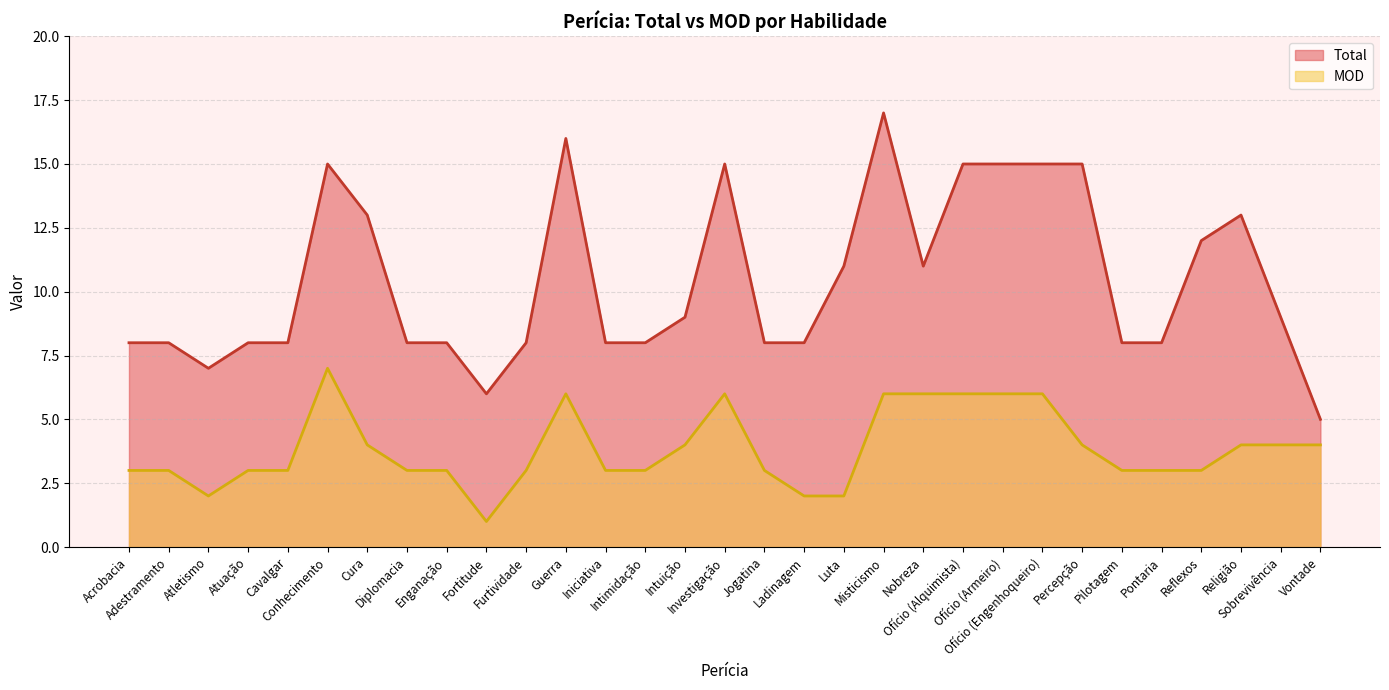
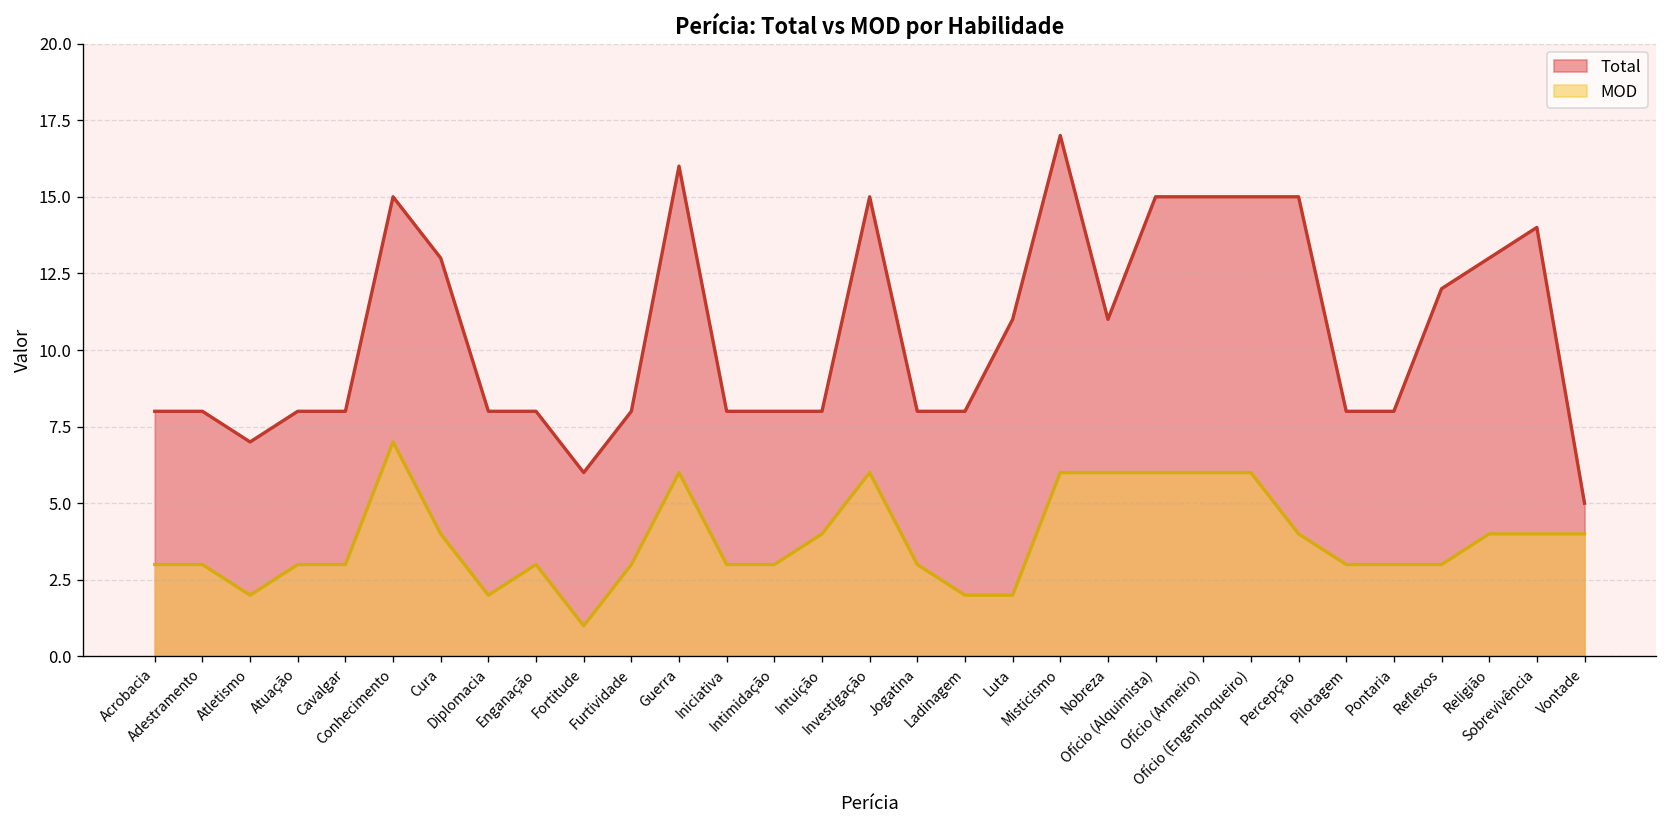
  {
    "Total": {
      "Acrobacia": 8,
      "Adestramento": 8,
      "Atletismo": 7,
      "Atuação": 8,
      "Cavalgar": 8,
      "Conhecimento": 15,
      "Cura": 13,
      "Diplomacia": 8,
      "Enganação": 8,
      "Fortitude": 6,
      "Furtividade": 8,
      "Guerra": 16,
      "Iniciativa": 8,
      "Intimidação": 8,
-     "Intuição": 9,
+     "Intuição": 8,
      "Investigação": 15,
      "Jogatina": 8,
      "Ladinagem": 8,
      "Luta": 11,
      "Misticismo": 17,
      "Nobreza": 11,
      "Ofício (Alquimista)": 15,
      "Ofício (Armeiro)": 15,
      "Ofício (Engenhoqueiro)": 15,
      "Percepção": 15,
      "Pilotagem": 8,
      "Pontaria": 8,
      "Reflexos": 12,
      "Religião": 13,
-     "Sobrevivência": 9,
+     "Sobrevivência": 14,
      "Vontade": 5
    },
    "MOD": {
      "Acrobacia": 3,
      "Adestramento": 3,
      "Atletismo": 2,
      "Atuação": 3,
      "Cavalgar": 3,
      "Conhecimento": 7,
      "Cura": 4,
-     "Diplomacia": 3,
+     "Diplomacia": 2,
      "Enganação": 3,
      "Fortitude": 1,
      "Furtividade": 3,
      "Guerra": 6,
      "Iniciativa": 3,
      "Intimidação": 3,
      "Intuição": 4,
      "Investigação": 6,
      "Jogatina": 3,
      "Ladinagem": 2,
      "Luta": 2,
      "Misticismo": 6,
      "Nobreza": 6,
      "Ofício (Alquimista)": 6,
      "Ofício (Armeiro)": 6,
      "Ofício (Engenhoqueiro)": 6,
      "Percepção": 4,
      "Pilotagem": 3,
      "Pontaria": 3,
      "Reflexos": 3,
      "Religião": 4,
      "Sobrevivência": 4,
      "Vontade": 4
    }
  }
